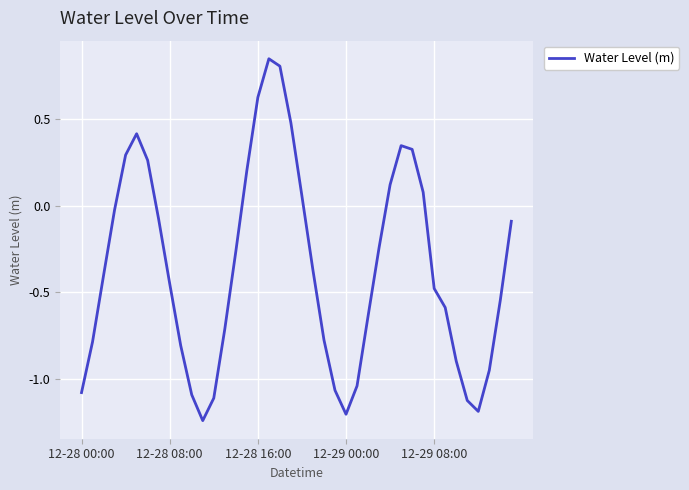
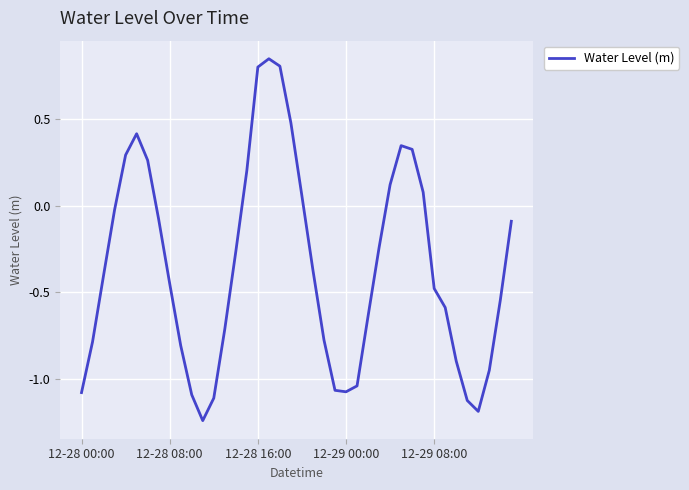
  {
    "12-28 00:00": -1.08,
    "12-28 08:00": -0.45,
-   "12-28 16:00": 0.63,
-   "12-29 00:00": -1.20,
+   "12-28 16:00": 0.80,
+   "12-29 00:00": -1.08,
    "12-29 08:00": -0.48
  }
